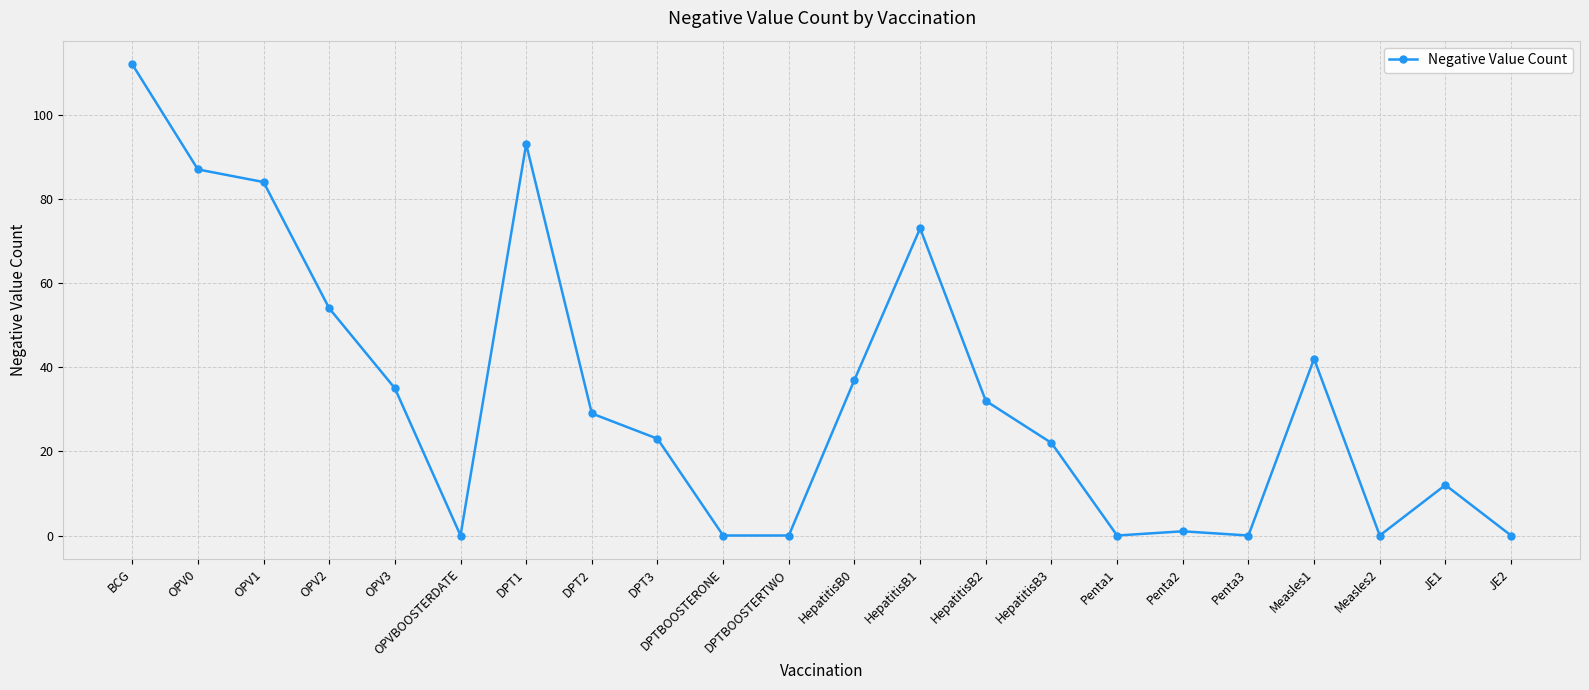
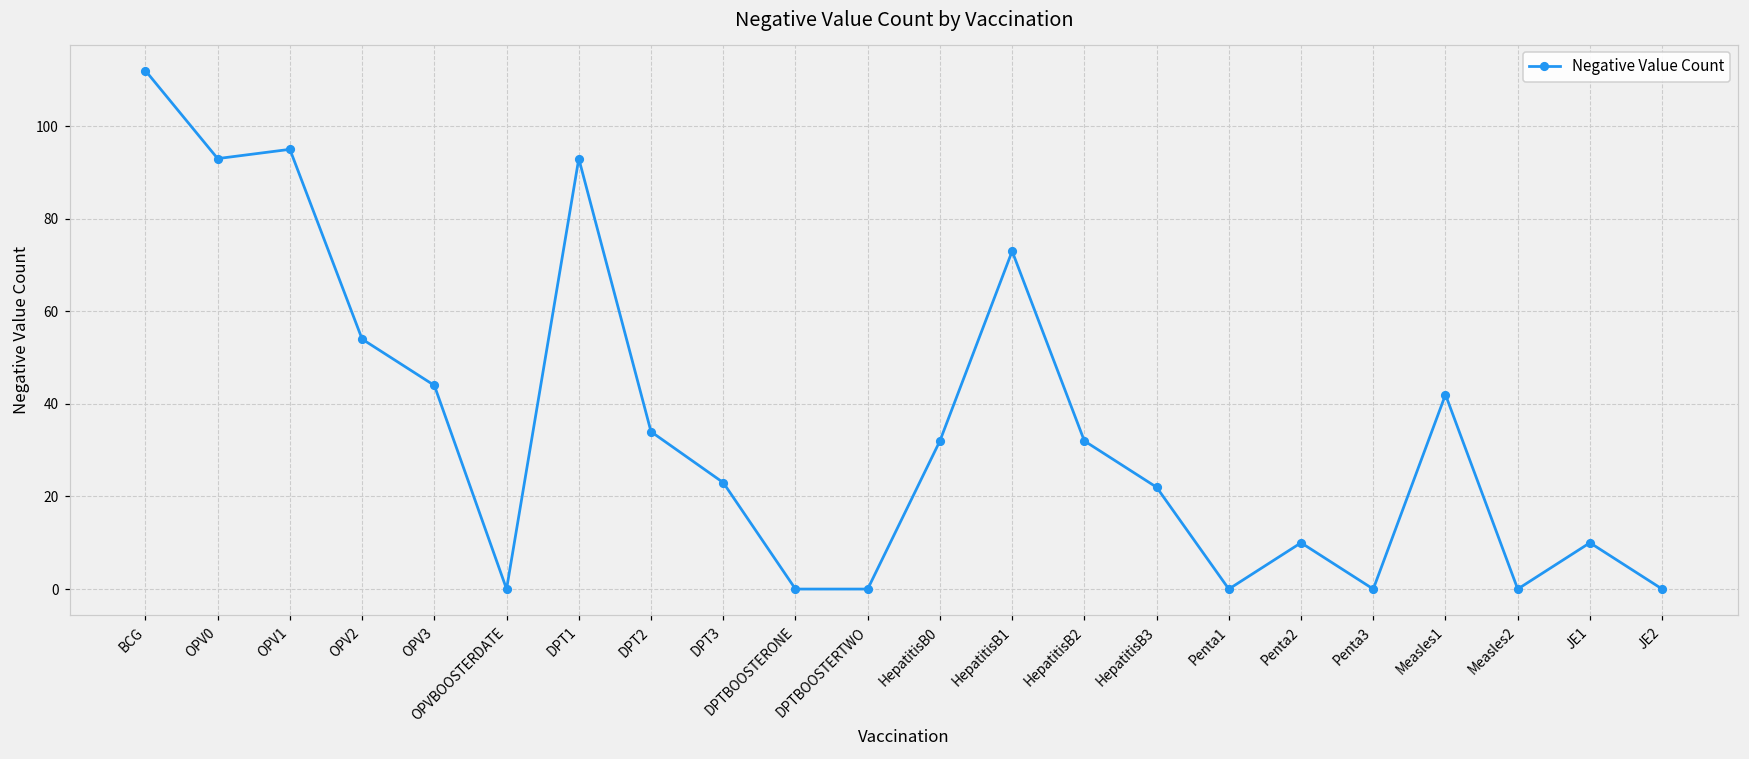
  {
    "BCG": 112,
-   "OPV0": 87,
-   "OPV1": 84,
+   "OPV0": 93,
+   "OPV1": 95,
    "OPV2": 54,
-   "OPV3": 35,
+   "OPV3": 44,
    "OPVBOOSTERDATE": 0,
    "DPT1": 93,
-   "DPT2": 29,
+   "DPT2": 34,
    "DPT3": 23,
    "DPTBOOSTERONE": 0,
    "DPTBOOSTERTWO": 0,
-   "HepatitisB0": 37,
+   "HepatitisB0": 32,
    "HepatitisB1": 73,
    "HepatitisB2": 32,
    "HepatitisB3": 22,
    "Penta1": 0,
-   "Penta2": 1,
+   "Penta2": 10,
    "Penta3": 0,
    "Measles1": 42,
    "Measles2": 0,
-   "JE1": 12,
+   "JE1": 10,
    "JE2": 0
  }
